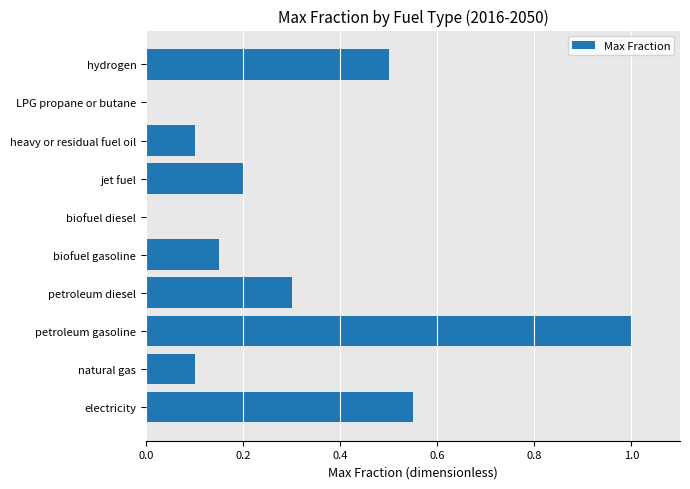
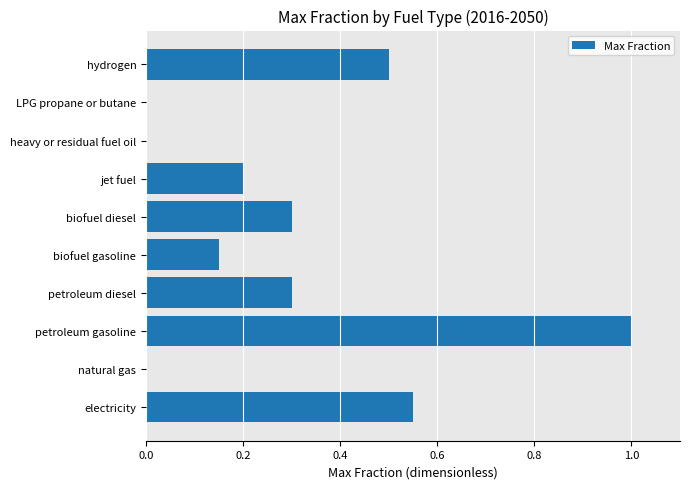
  {
    "hydrogen": 0.5,
    "LPG propane or butane": 0.0,
-   "heavy or residual fuel oil": 0.1,
+   "heavy or residual fuel oil": 0.0,
    "jet fuel": 0.2,
-   "biofuel diesel": 0.0,
+   "biofuel diesel": 0.3,
    "biofuel gasoline": 0.15,
    "petroleum diesel": 0.3,
    "petroleum gasoline": 1.0,
-   "natural gas": 0.1,
+   "natural gas": 0.0,
    "electricity": 0.55
  }
